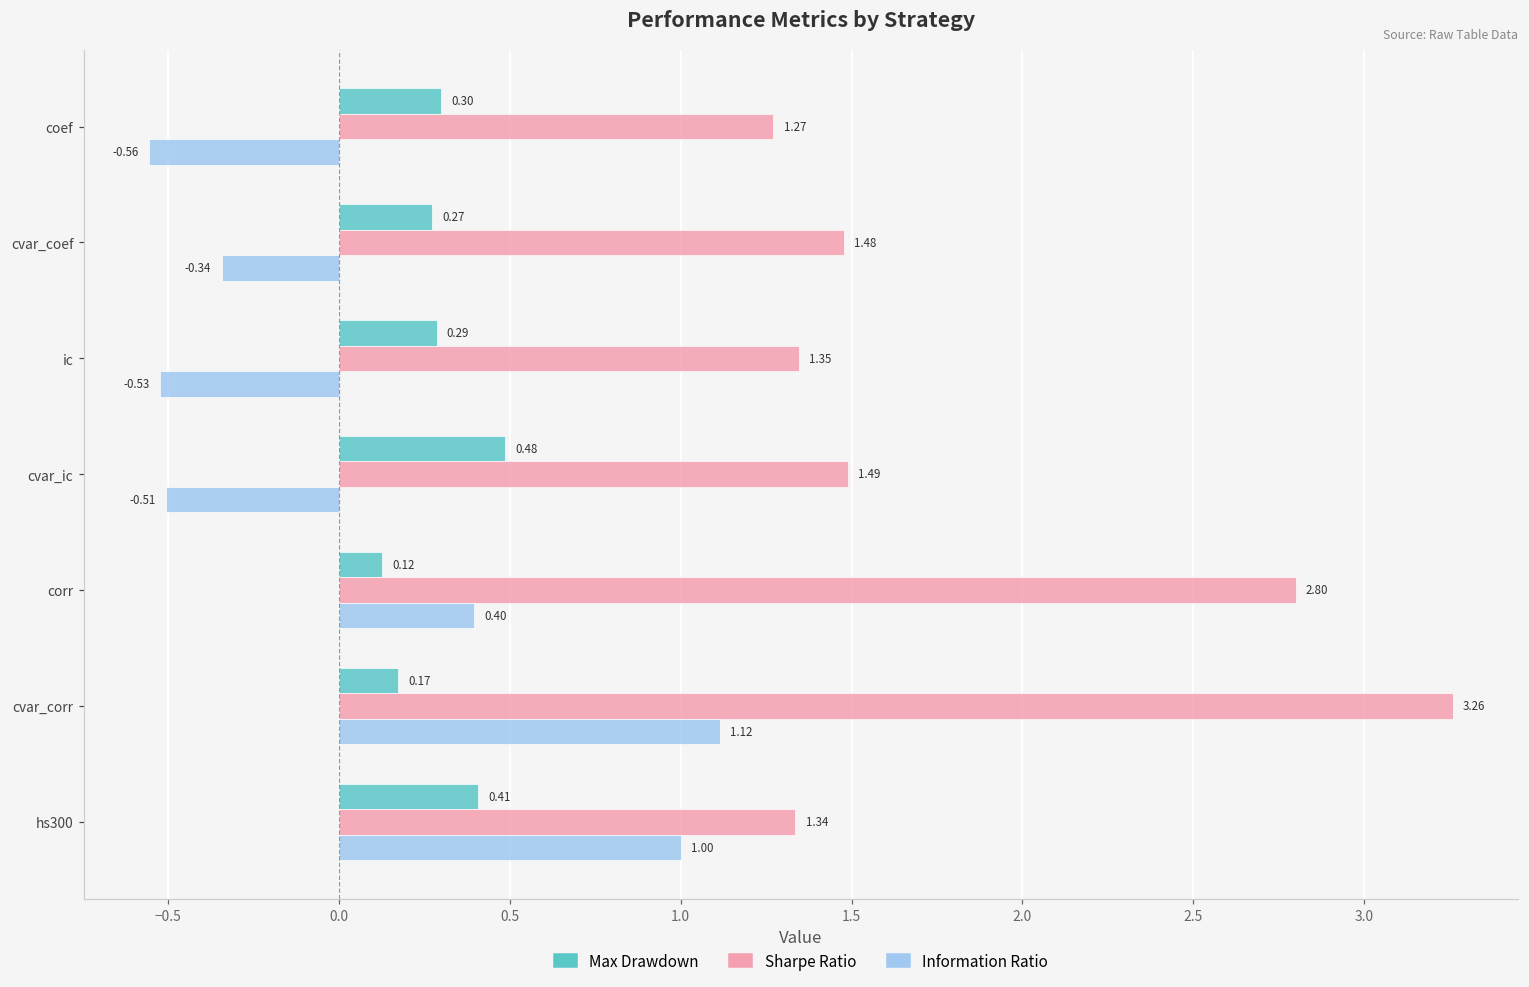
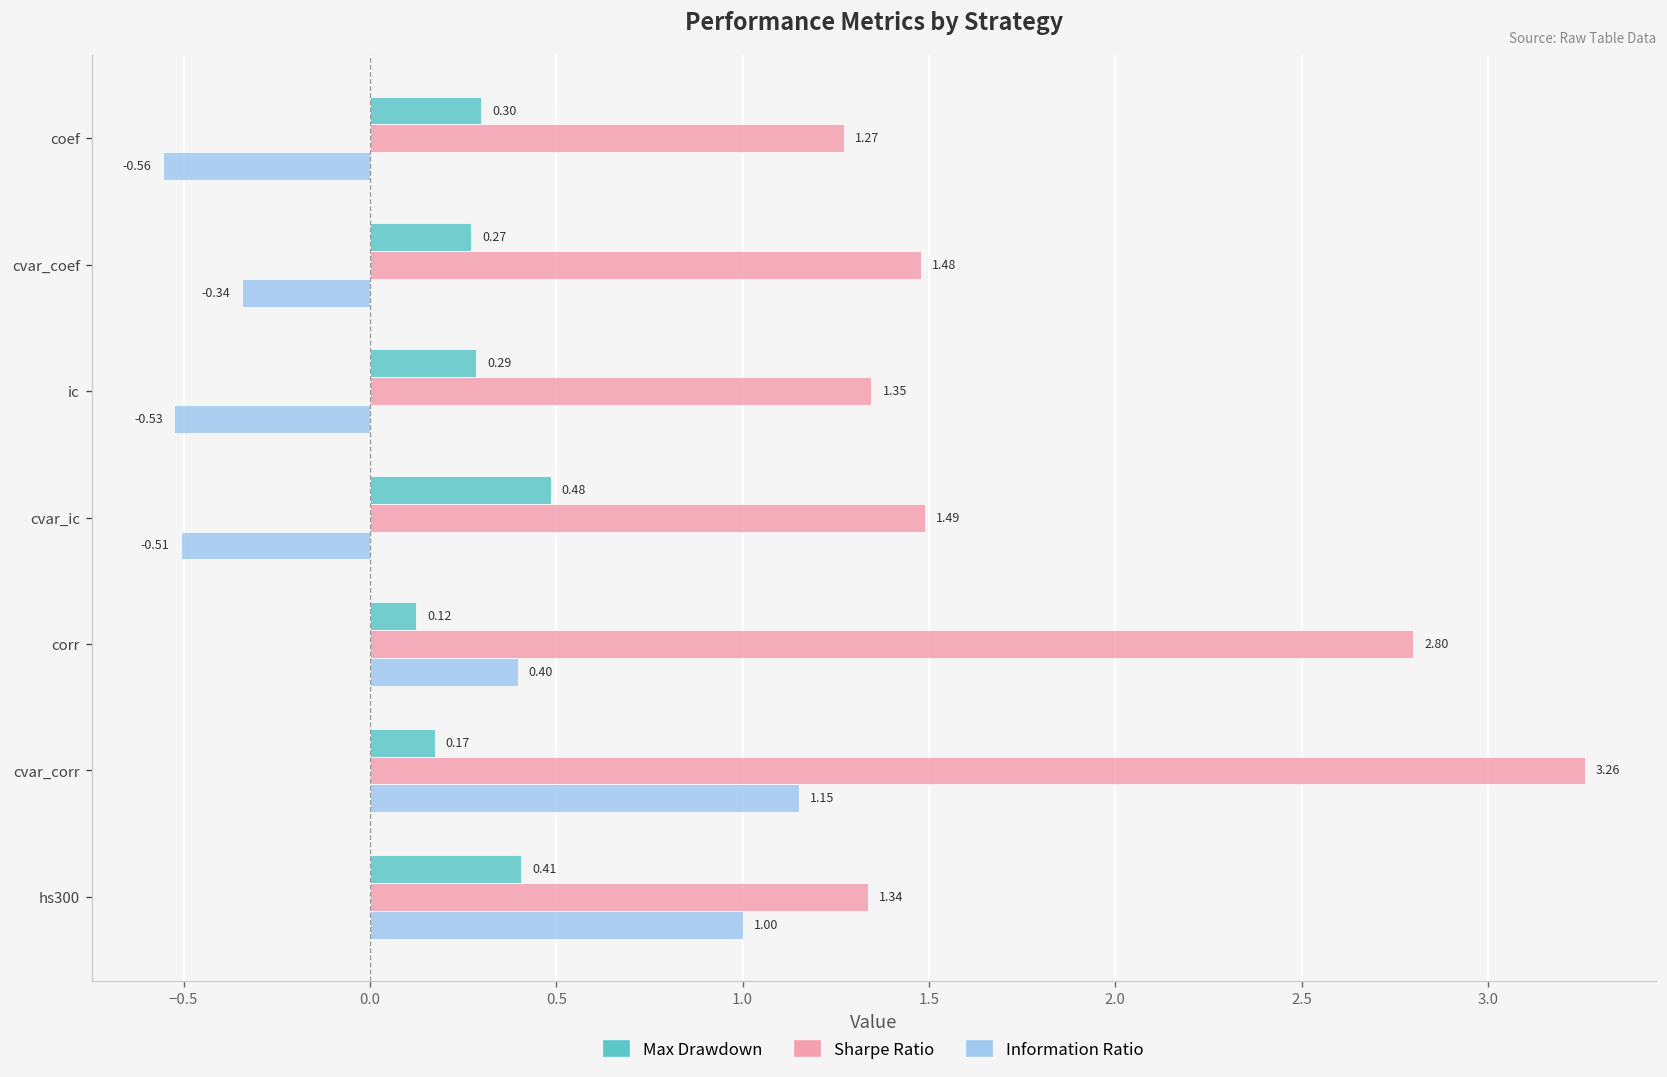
  {
    "Max Drawdown": {
      "coef": 0.30,
      "cvar_coef": 0.27,
      "ic": 0.29,
      "cvar_ic": 0.48,
      "corr": 0.12,
      "cvar_corr": 0.17,
      "hs300": 0.41
    },
    "Sharpe Ratio": {
      "coef": 1.27,
      "cvar_coef": 1.48,
      "ic": 1.35,
      "cvar_ic": 1.49,
      "corr": 2.80,
      "cvar_corr": 3.26,
      "hs300": 1.34
    },
    "Information Ratio": {
      "coef": -0.56,
      "cvar_coef": -0.34,
      "ic": -0.53,
      "cvar_ic": -0.51,
      "corr": 0.40,
-     "cvar_corr": 1.12,
+     "cvar_corr": 1.15,
      "hs300": 1.00
    }
  }
